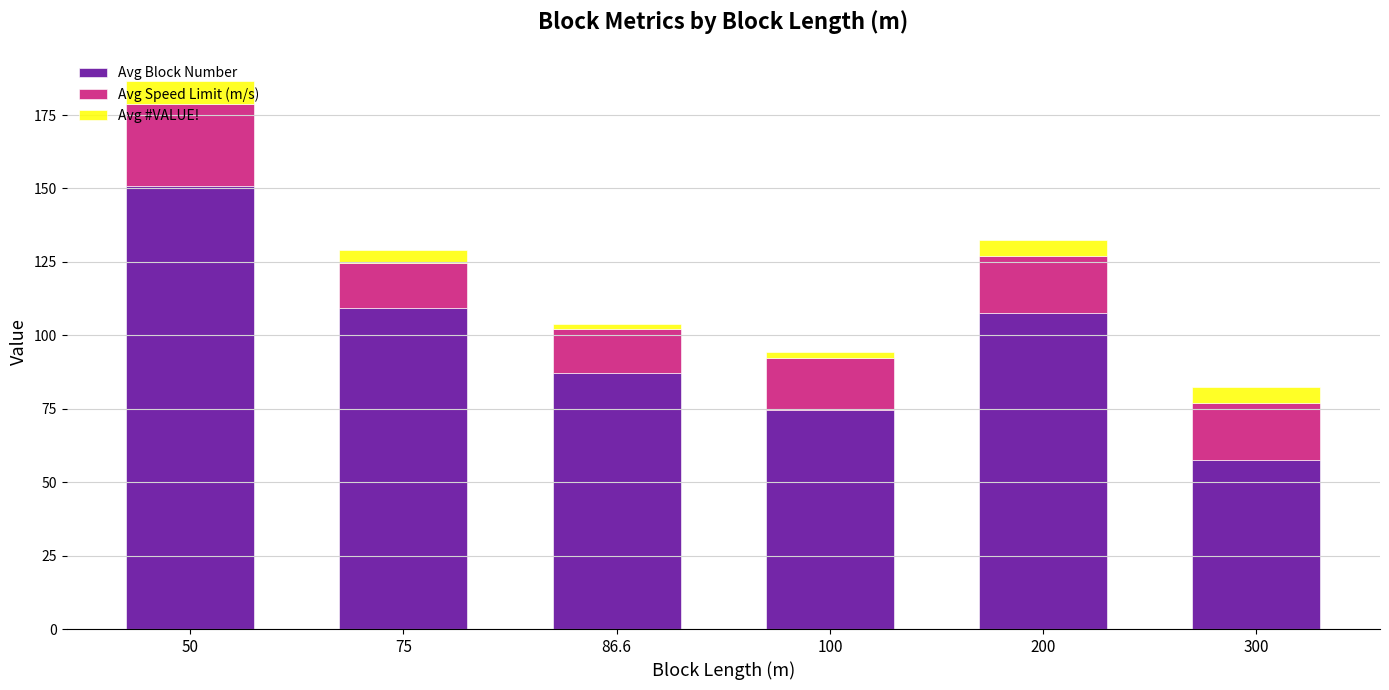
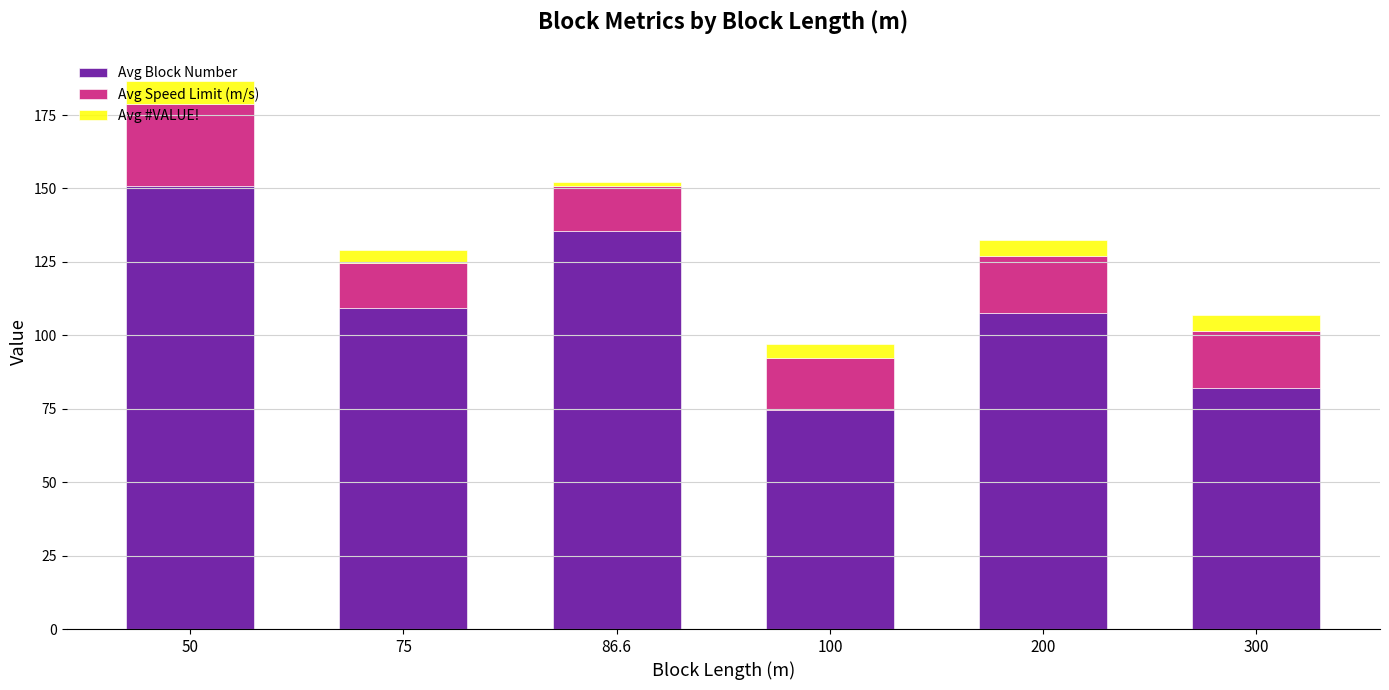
  {
    "Avg Block Number": {
      "50": 151,
      "75": 109,
-     "86.6": 87,
+     "86.6": 136,
      "100": 75,
      "200": 108,
-     "300": 58
+     "300": 82
    },
    "Avg Speed Limit (m/s)": {
      "50": 28,
      "75": 15,
      "86.6": 15,
      "100": 18,
      "200": 19,
      "300": 19
    },
    "Avg #VALUE!": {
      "50": 8,
      "75": 4,
      "86.6": 1,
-     "100": 2,
+     "100": 5,
      "200": 5,
      "300": 5
    }
  }
